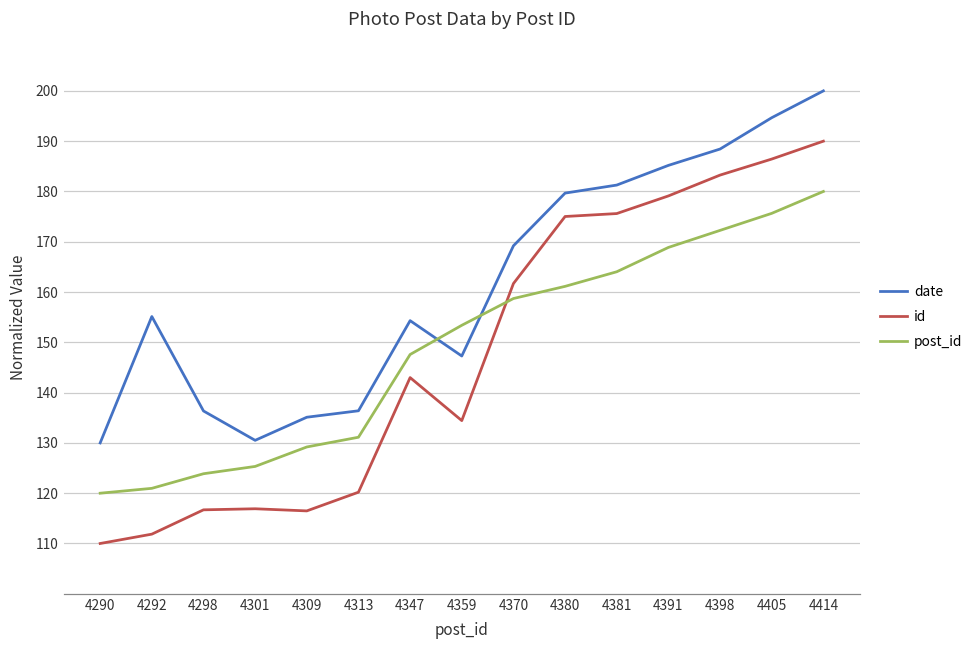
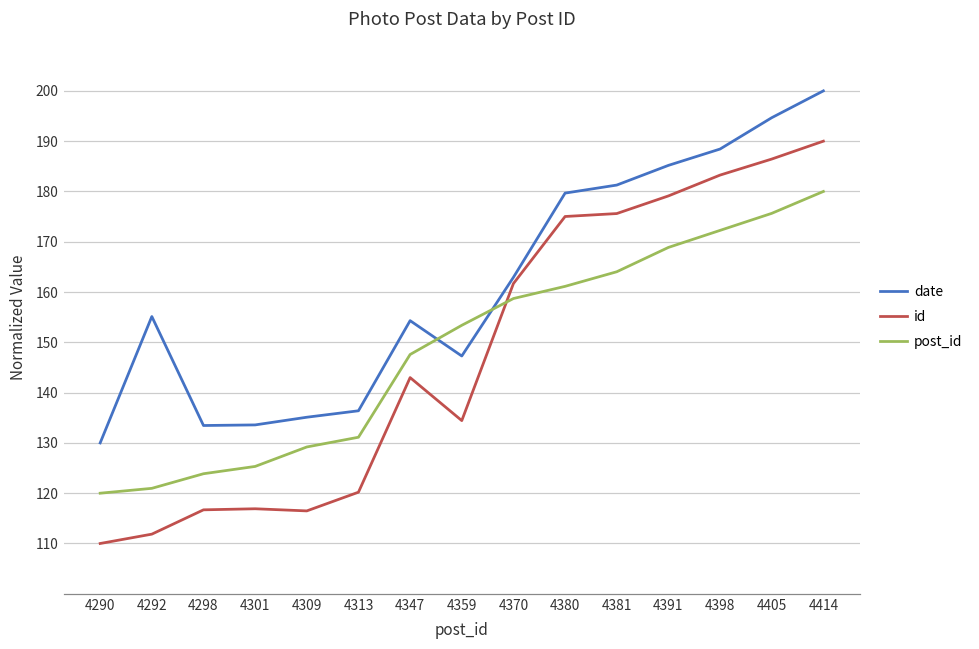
  {
    "date": {
      "4290": 130,
      "4292": 155,
-     "4298": 136,
-     "4301": 131,
+     "4298": 133,
+     "4301": 134,
      "4309": 135,
      "4313": 136,
      "4347": 154,
      "4359": 147,
-     "4370": 169,
+     "4370": 163,
      "4380": 180,
      "4381": 181,
      "4391": 185,
      "4398": 188,
      "4405": 195,
      "4414": 200
    },
    "id": {
      "4290": 110,
      "4292": 112,
      "4298": 117,
      "4301": 117,
      "4309": 116,
      "4313": 120,
      "4347": 143,
      "4359": 134,
      "4370": 162,
      "4380": 175,
      "4381": 176,
      "4391": 179,
      "4398": 183,
      "4405": 186,
      "4414": 190
    },
    "post_id": {
      "4290": 120,
      "4292": 121,
      "4298": 124,
      "4301": 125,
      "4309": 129,
      "4313": 131,
      "4347": 148,
      "4359": 153,
      "4370": 159,
      "4380": 161,
      "4381": 164,
      "4391": 169,
      "4398": 172,
      "4405": 176,
      "4414": 180
    }
  }
